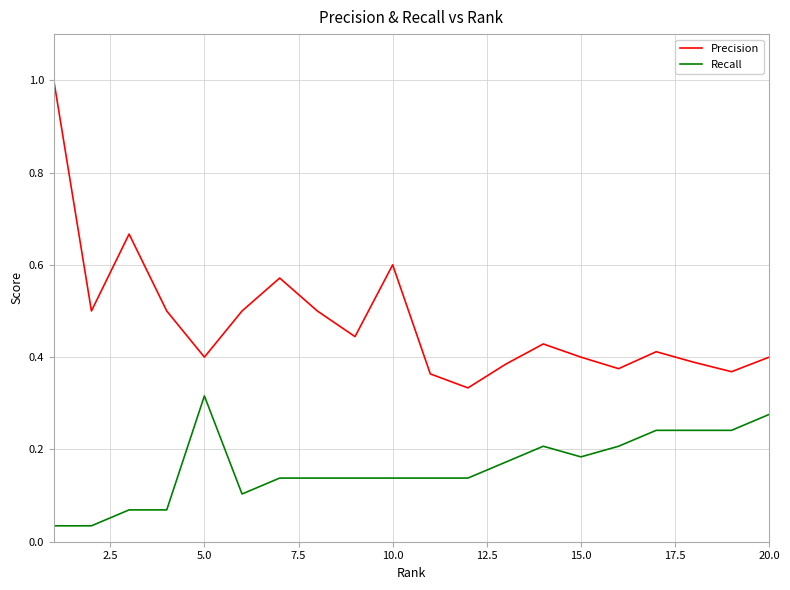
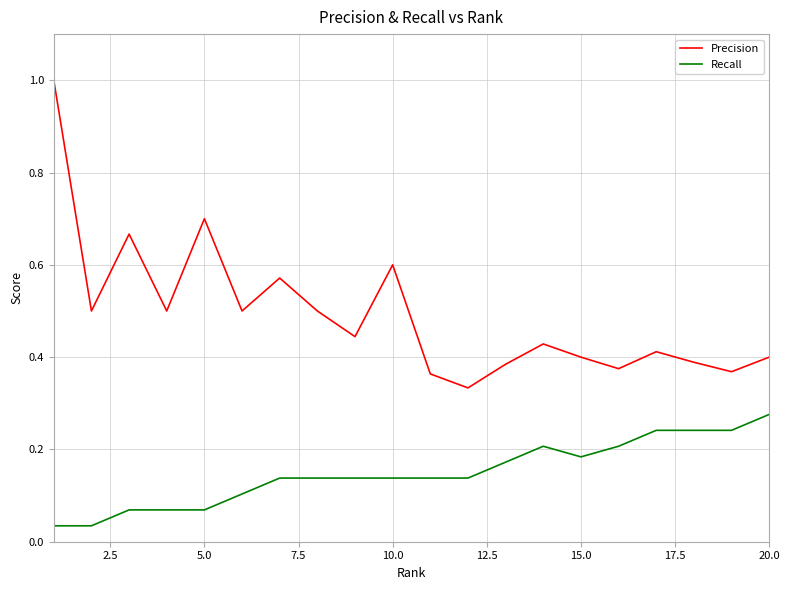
  {
    "Precision": {
-     "5.0": 0.4,
+     "5.0": 0.7,
      "10.0": 0.6,
      "15.0": 0.4,
      "20.0": 0.4
    },
    "Recall": {
-     "5.0": 0.32,
+     "5.0": 0.07,
      "10.0": 0.14,
      "15.0": 0.18,
      "20.0": 0.28
    }
  }
